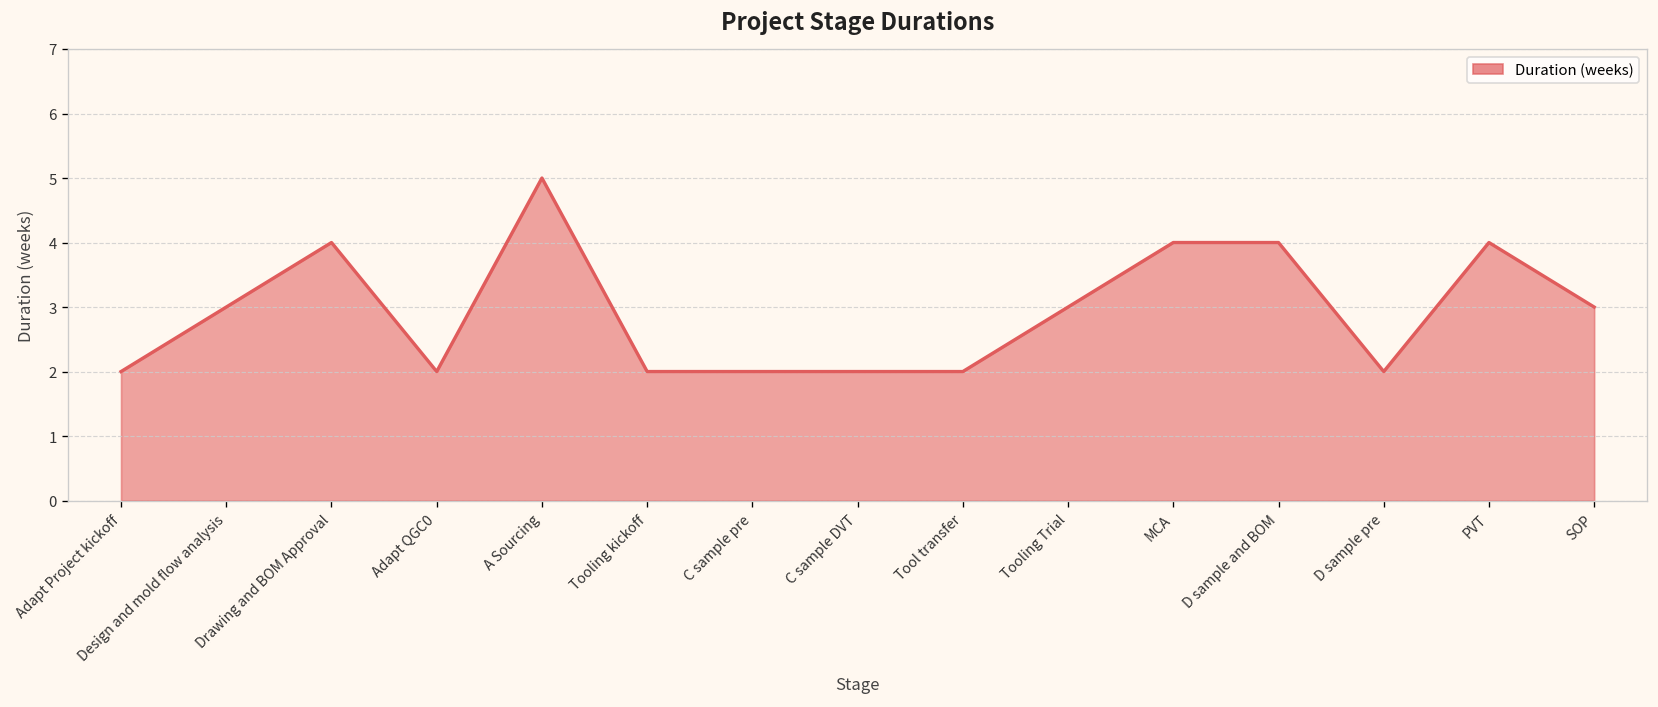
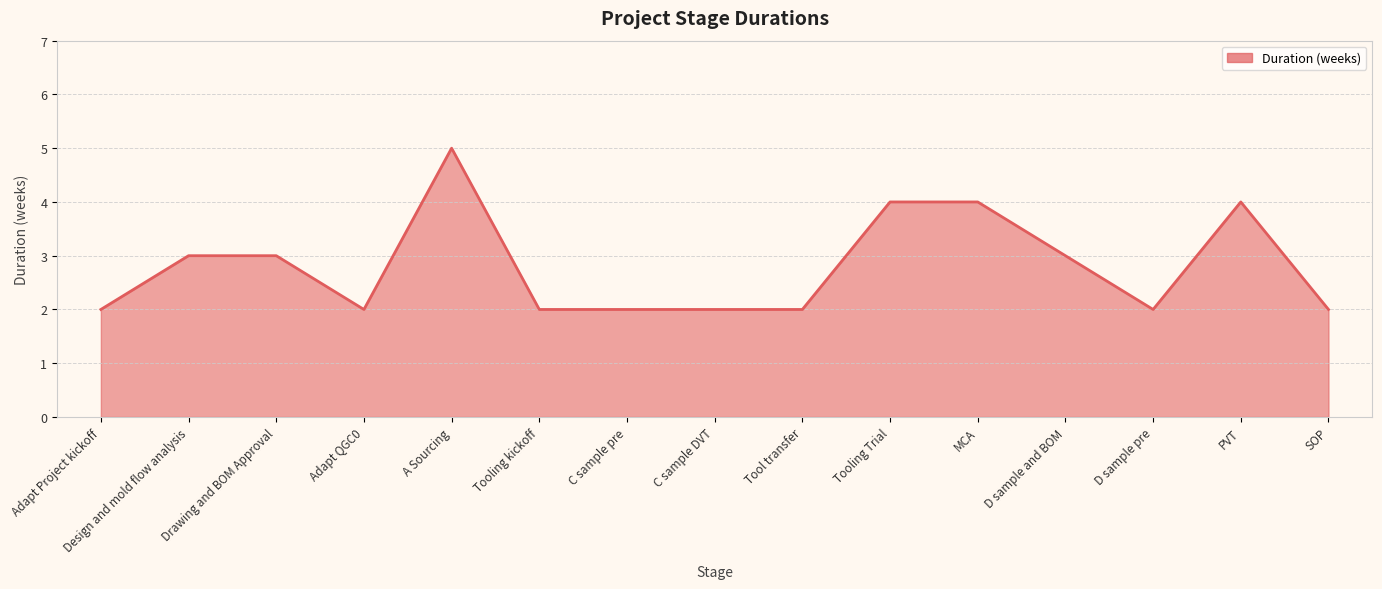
  {
    "Adapt Project kickoff": 2,
    "Design and mold flow analysis": 3,
-   "Drawing and BOM Approval": 4,
+   "Drawing and BOM Approval": 3,
    "Adapt QGC0": 2,
    "A Sourcing": 5,
    "Tooling kickoff": 2,
    "C sample pre": 2,
    "C sample DVT": 2,
    "Tool transfer": 2,
-   "Tooling Trial": 3,
+   "Tooling Trial": 4,
    "MCA": 4,
-   "D sample and BOM": 4,
+   "D sample and BOM": 3,
    "D sample pre": 2,
    "PVT": 4,
-   "SOP": 3
+   "SOP": 2
  }
